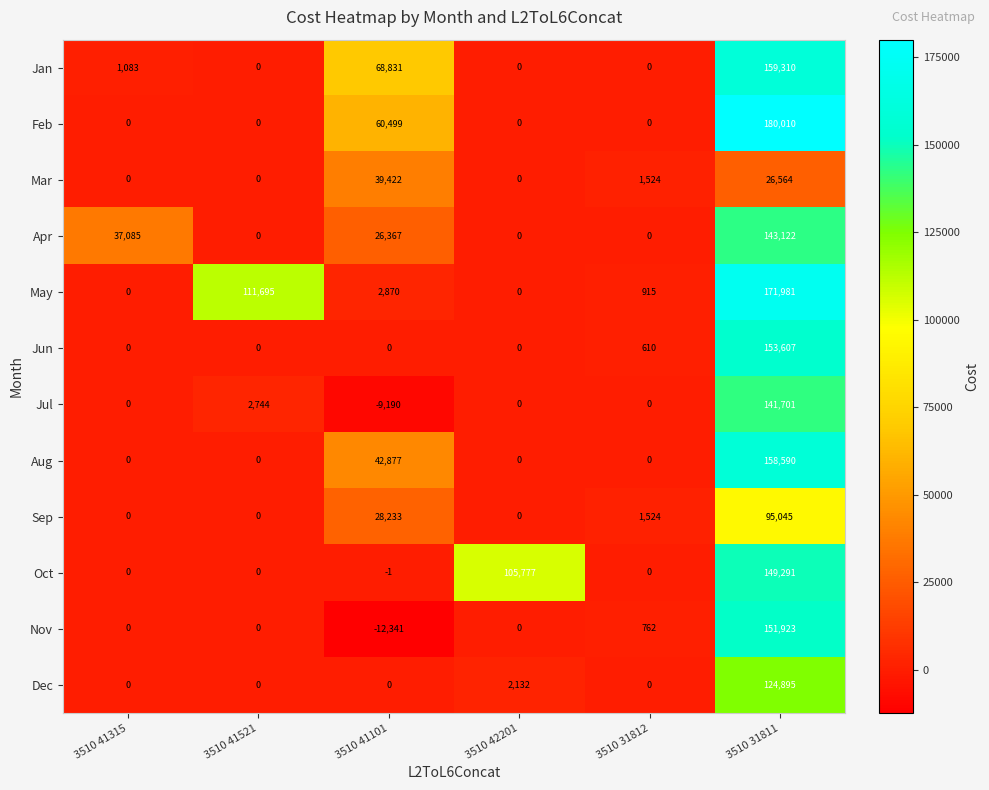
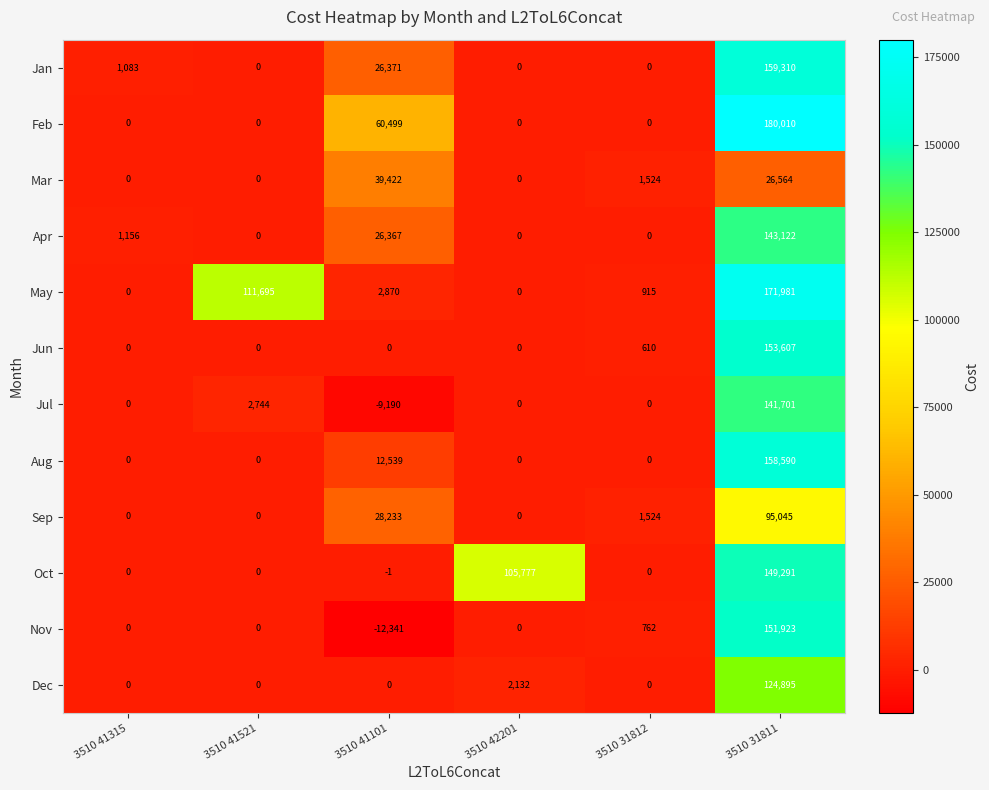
  {
    "Jan": {
      "3510 41315": "1,083",
      "3510 41521": "0",
-     "3510 41101": "68,831",
+     "3510 41101": "26,371",
      "3510 42201": "0",
      "3510 31812": "0",
      "3510 31811": "159,310"
    },
    "Feb": {
      "3510 41315": "0",
      "3510 41521": "0",
      "3510 41101": "60,499",
      "3510 42201": "0",
      "3510 31812": "0",
      "3510 31811": "180,010"
    },
    "Mar": {
      "3510 41315": "0",
      "3510 41521": "0",
      "3510 41101": "39,422",
      "3510 42201": "0",
      "3510 31812": "1,524",
      "3510 31811": "26,564"
    },
    "Apr": {
-     "3510 41315": "37,085",
+     "3510 41315": "1,156",
      "3510 41521": "0",
      "3510 41101": "26,367",
      "3510 42201": "0",
      "3510 31812": "0",
      "3510 31811": "143,122"
    },
    "May": {
      "3510 41315": "0",
      "3510 41521": "111,695",
      "3510 41101": "2,870",
      "3510 42201": "0",
      "3510 31812": "915",
      "3510 31811": "171,981"
    },
    "Jun": {
      "3510 41315": "0",
      "3510 41521": "0",
      "3510 41101": "0",
      "3510 42201": "0",
      "3510 31812": "610",
      "3510 31811": "153,607"
    },
    "Jul": {
      "3510 41315": "0",
      "3510 41521": "2,744",
      "3510 41101": "-9,190",
      "3510 42201": "0",
      "3510 31812": "0",
      "3510 31811": "141,701"
    },
    "Aug": {
      "3510 41315": "0",
      "3510 41521": "0",
-     "3510 41101": "42,877",
+     "3510 41101": "12,539",
      "3510 42201": "0",
      "3510 31812": "0",
      "3510 31811": "158,590"
    },
    "Sep": {
      "3510 41315": "0",
      "3510 41521": "0",
      "3510 41101": "28,233",
      "3510 42201": "0",
      "3510 31812": "1,524",
      "3510 31811": "95,045"
    },
    "Oct": {
      "3510 41315": "0",
      "3510 41521": "0",
      "3510 41101": "-1",
      "3510 42201": "105,777",
      "3510 31812": "0",
      "3510 31811": "149,291"
    },
    "Nov": {
      "3510 41315": "0",
      "3510 41521": "0",
      "3510 41101": "-12,341",
      "3510 42201": "0",
      "3510 31812": "762",
      "3510 31811": "151,923"
    },
    "Dec": {
      "3510 41315": "0",
      "3510 41521": "0",
      "3510 41101": "0",
      "3510 42201": "2,132",
      "3510 31812": "0",
      "3510 31811": "124,895"
    }
  }
